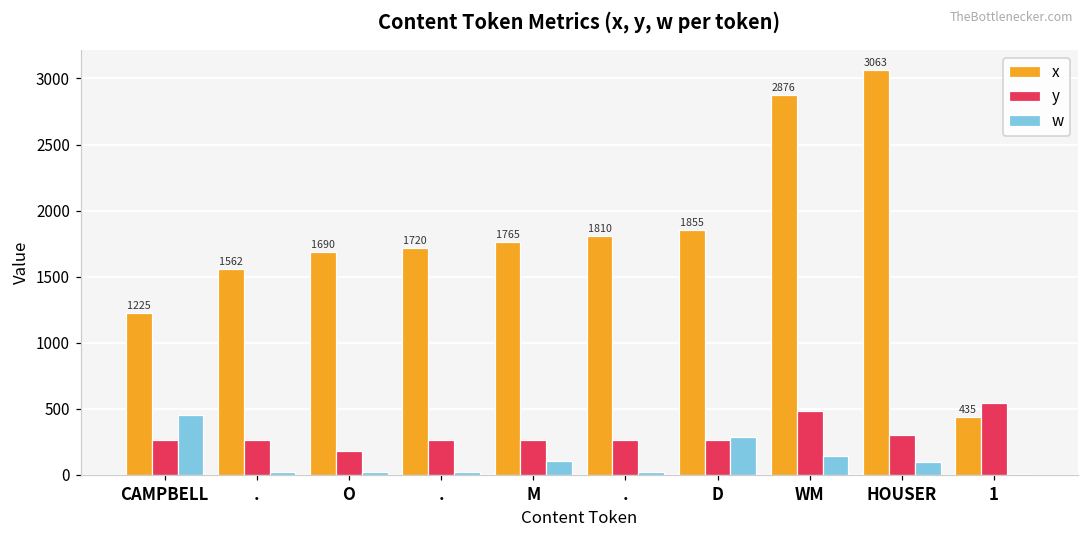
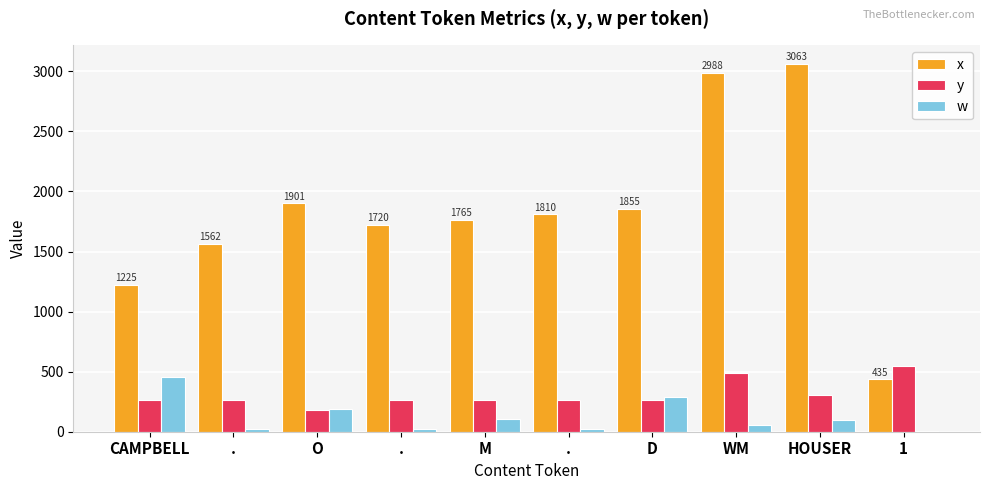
  {
    "x": {
      "CAMPBELL": 1225,
-     "O": 1690,
+     "O": 1901,
      "M": 1765,
      "D": 1855,
-     "WM": 2876,
+     "WM": 2988,
      "HOUSER": 3063,
      "1": 435
    },
    "y": {
      "CAMPBELL": 260,
      "O": 180,
      "M": 270,
      "D": 270,
      "WM": 490,
      "HOUSER": 300,
      "1": 540
    },
    "w": {
      "CAMPBELL": 460,
-     "O": 20,
+     "O": 190,
      "M": 100,
      "D": 290,
-     "WM": 140,
+     "WM": 60,
      "HOUSER": 100
    }
  }
